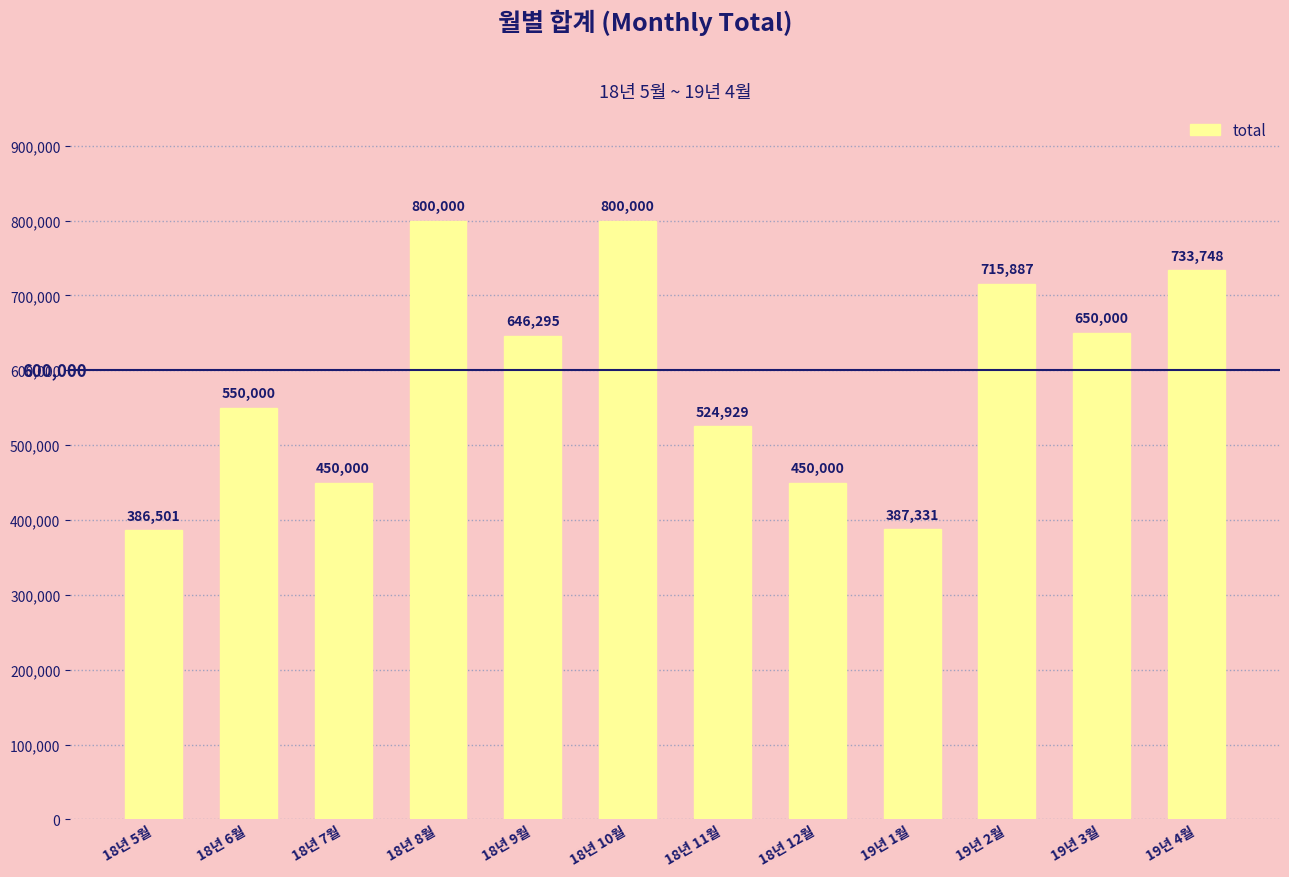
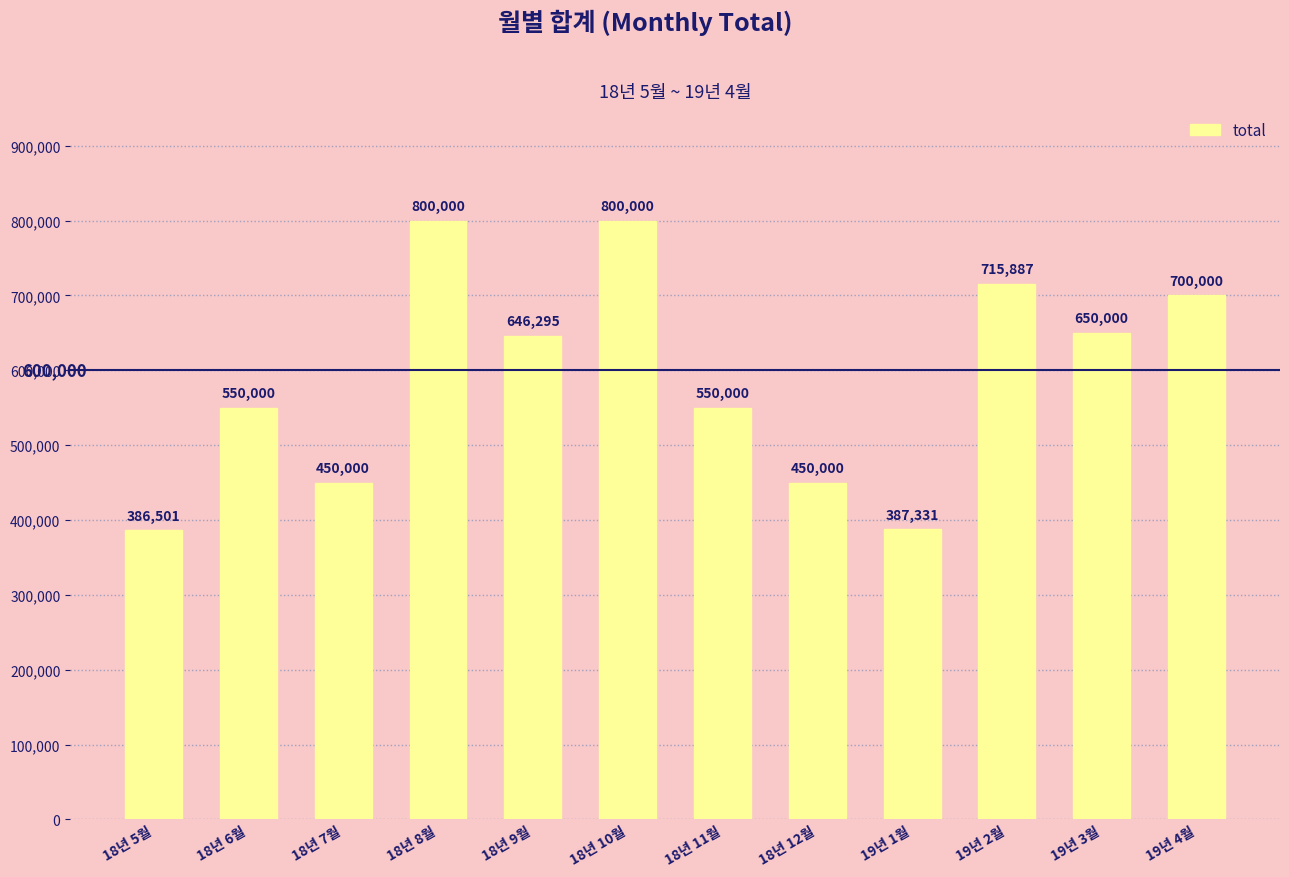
  {
    "18년 5월": "386,501",
    "18년 6월": "550,000",
    "18년 7월": "450,000",
    "18년 8월": "800,000",
    "18년 9월": "646,295",
    "18년 10월": "800,000",
-   "18년 11월": "524,929",
+   "18년 11월": "550,000",
    "18년 12월": "450,000",
    "19년 1월": "387,331",
    "19년 2월": "715,887",
    "19년 3월": "650,000",
-   "19년 4월": "733,748"
+   "19년 4월": "700,000"
  }
